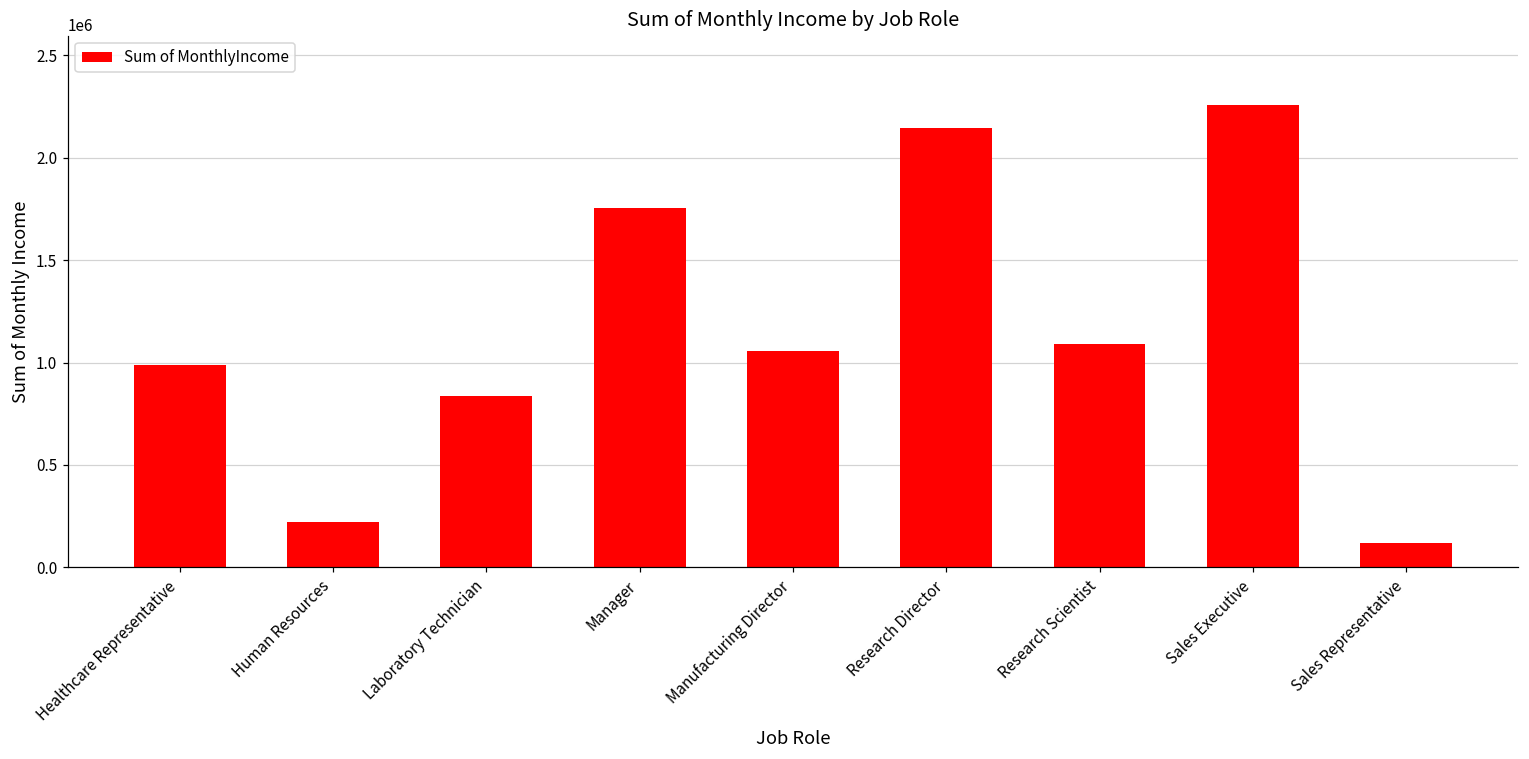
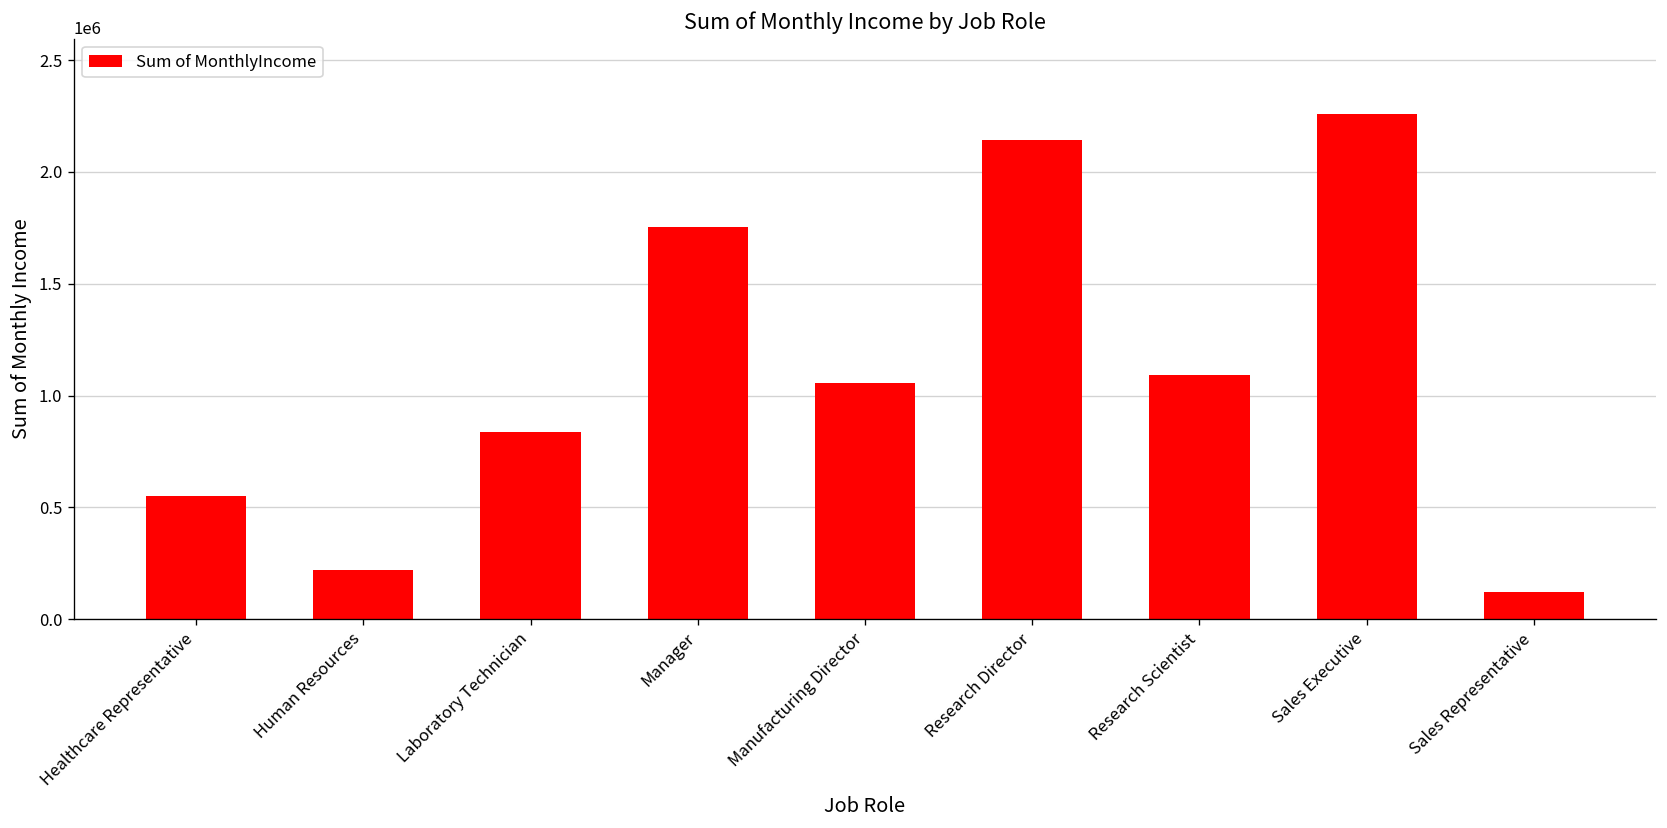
  {
-   "Healthcare Representative": 990000,
+   "Healthcare Representative": 550000,
    "Human Resources": 220000,
    "Laboratory Technician": 840000,
    "Manager": 1750000,
    "Manufacturing Director": 1060000,
    "Research Director": 2140000,
    "Research Scientist": 1090000,
    "Sales Executive": 2260000,
    "Sales Representative": 120000
  }
